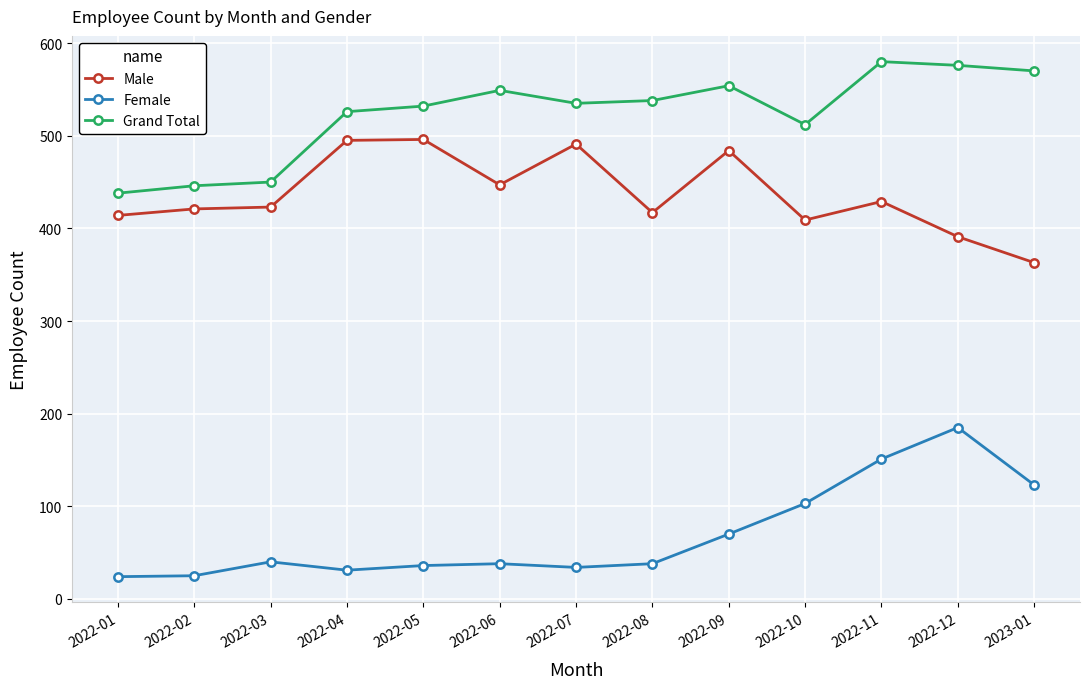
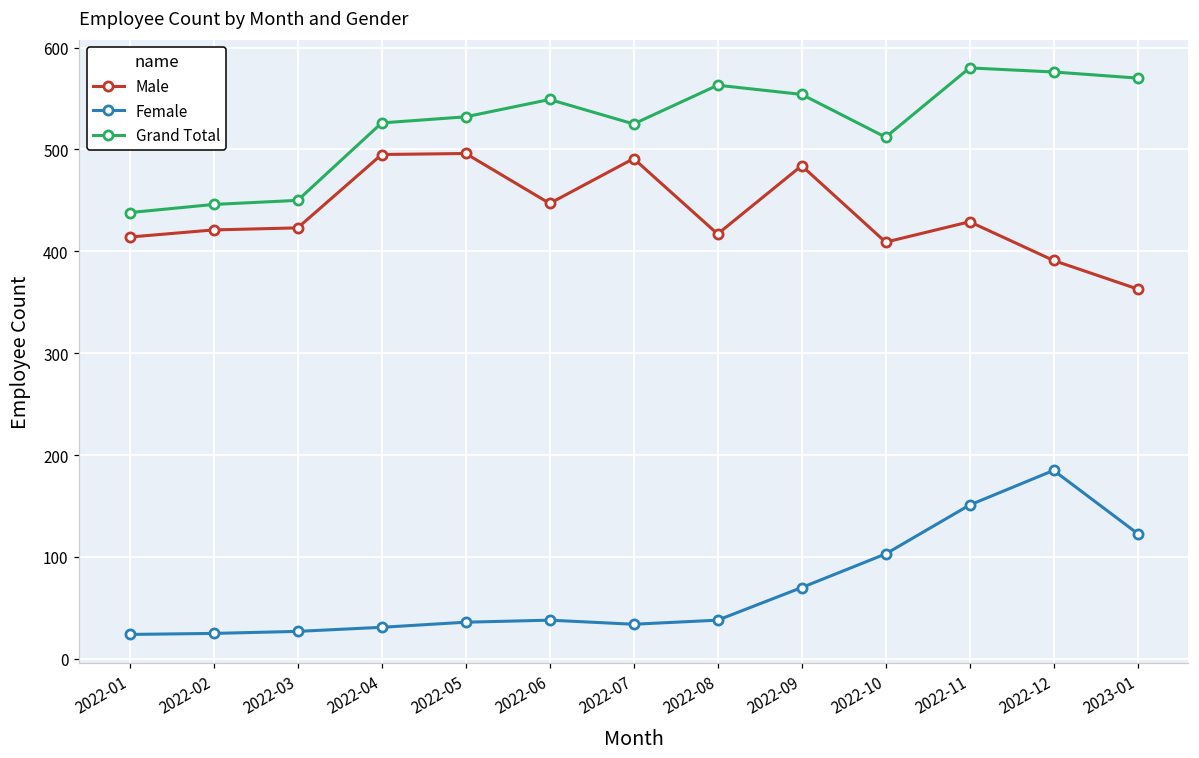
  {
    "Male": {
      "2022-01": 410,
      "2022-02": 420,
      "2022-03": 420,
      "2022-04": 500,
      "2022-05": 500,
      "2022-06": 450,
      "2022-07": 490,
      "2022-08": 420,
      "2022-09": 480,
      "2022-10": 410,
      "2022-11": 430,
      "2022-12": 390,
      "2023-01": 360
    },
    "Female": {
      "2022-01": 20,
      "2022-02": 30,
-     "2022-03": 40,
+     "2022-03": 30,
      "2022-04": 30,
      "2022-05": 40,
      "2022-06": 40,
      "2022-07": 30,
      "2022-08": 40,
      "2022-09": 70,
      "2022-10": 100,
      "2022-11": 150,
      "2022-12": 190,
      "2023-01": 120
    },
    "Grand Total": {
      "2022-01": 440,
      "2022-02": 450,
      "2022-03": 450,
      "2022-04": 530,
      "2022-05": 530,
      "2022-06": 550,
-     "2022-07": 540,
-     "2022-08": 540,
+     "2022-07": 530,
+     "2022-08": 560,
      "2022-09": 550,
      "2022-10": 510,
      "2022-11": 580,
      "2022-12": 580,
      "2023-01": 570
    }
  }
